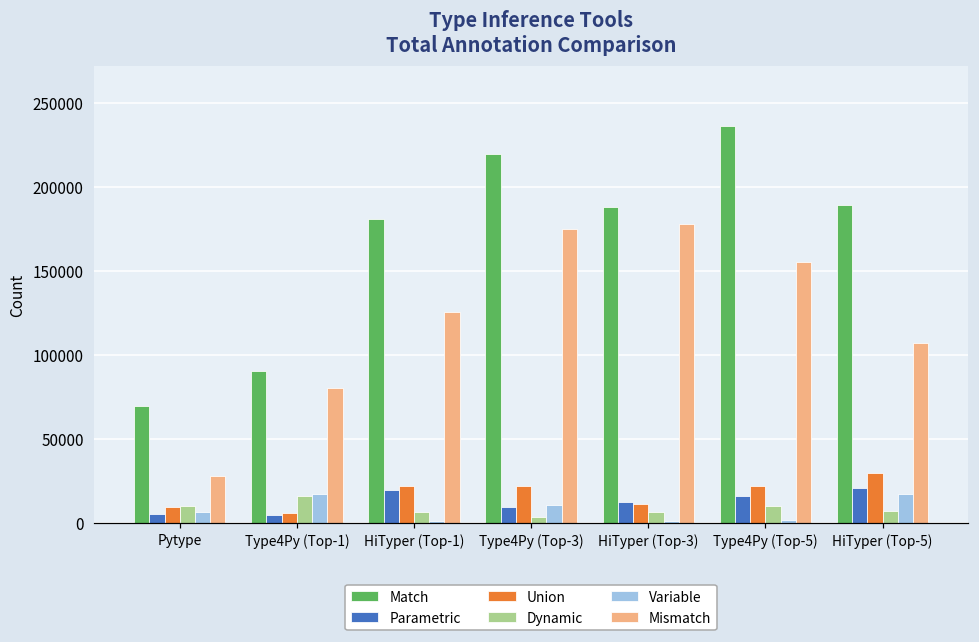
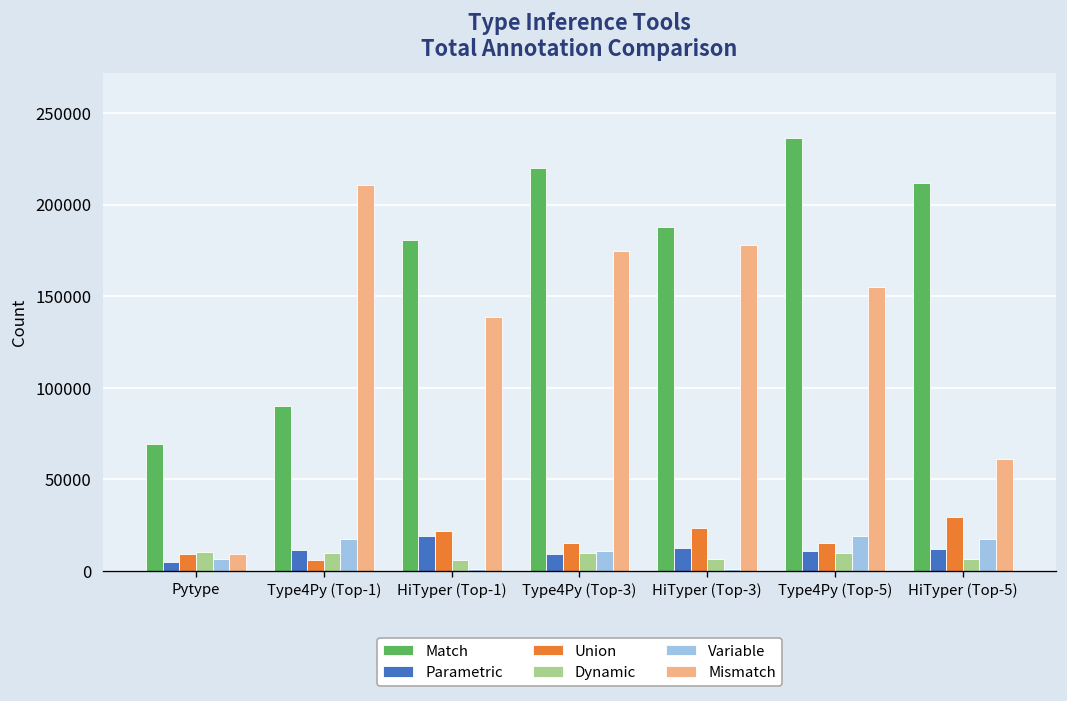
  {
    "Match": {
      "Pytype": 70000,
      "Type4Py (Top-1)": 90000,
      "HiTyper (Top-1)": 181000,
      "Type4Py (Top-3)": 220000,
      "HiTyper (Top-3)": 188000,
      "Type4Py (Top-5)": 236000,
-     "HiTyper (Top-5)": 189000
+     "HiTyper (Top-5)": 212000
    },
    "Parametric": {
      "Pytype": 5000,
-     "Type4Py (Top-1)": 5000,
+     "Type4Py (Top-1)": 11000,
      "HiTyper (Top-1)": 19000,
      "Type4Py (Top-3)": 9000,
      "HiTyper (Top-3)": 12000,
-     "Type4Py (Top-5)": 16000,
-     "HiTyper (Top-5)": 21000
+     "Type4Py (Top-5)": 11000,
+     "HiTyper (Top-5)": 12000
    },
    "Union": {
      "Pytype": 10000,
      "Type4Py (Top-1)": 6000,
      "HiTyper (Top-1)": 22000,
-     "Type4Py (Top-3)": 22000,
-     "HiTyper (Top-3)": 11000,
-     "Type4Py (Top-5)": 22000,
+     "Type4Py (Top-3)": 15000,
+     "HiTyper (Top-3)": 23000,
+     "Type4Py (Top-5)": 15000,
      "HiTyper (Top-5)": 29000
    },
    "Dynamic": {
      "Pytype": 10000,
-     "Type4Py (Top-1)": 16000,
+     "Type4Py (Top-1)": 10000,
      "HiTyper (Top-1)": 6000,
-     "Type4Py (Top-3)": 4000,
+     "Type4Py (Top-3)": 10000,
      "HiTyper (Top-3)": 7000,
      "Type4Py (Top-5)": 10000,
      "HiTyper (Top-5)": 7000
    },
    "Variable": {
      "Pytype": 6000,
      "Type4Py (Top-1)": 17000,
      "Type4Py (Top-3)": 11000,
-     "Type4Py (Top-5)": 2000,
+     "Type4Py (Top-5)": 19000,
      "HiTyper (Top-5)": 17000
    },
    "Mismatch": {
-     "Pytype": 28000,
-     "Type4Py (Top-1)": 80000,
-     "HiTyper (Top-1)": 126000,
+     "Pytype": 9000,
+     "Type4Py (Top-1)": 211000,
+     "HiTyper (Top-1)": 139000,
      "Type4Py (Top-3)": 175000,
      "HiTyper (Top-3)": 178000,
      "Type4Py (Top-5)": 155000,
-     "HiTyper (Top-5)": 107000
+     "HiTyper (Top-5)": 61000
    }
  }
